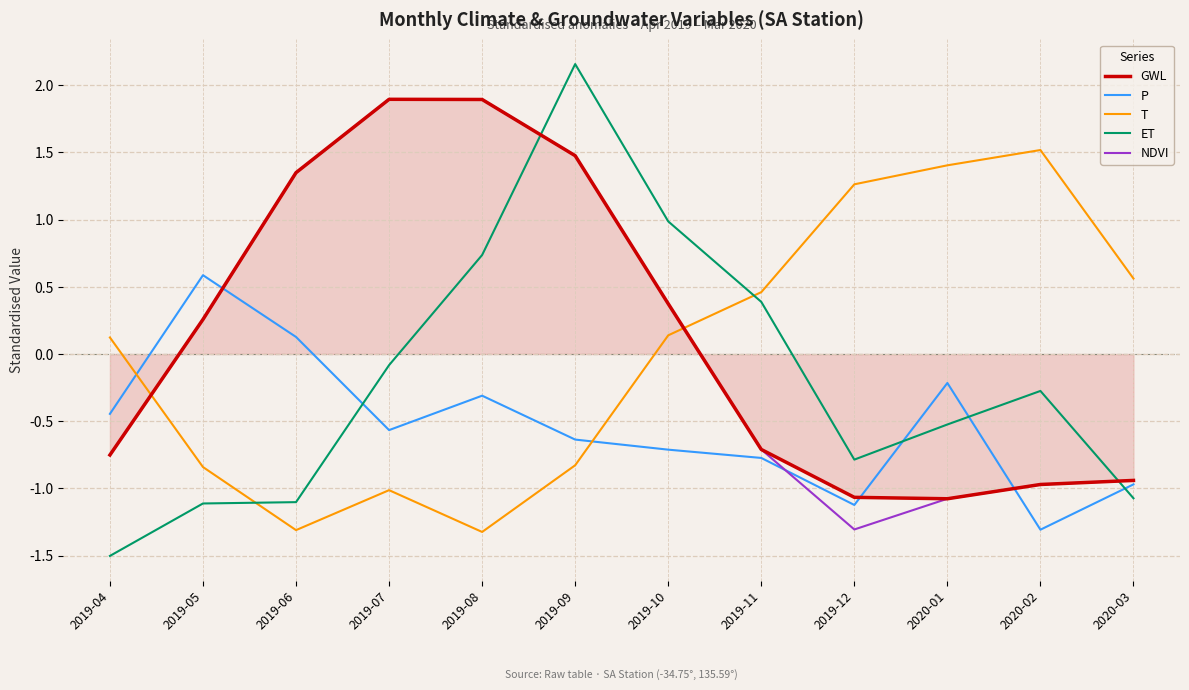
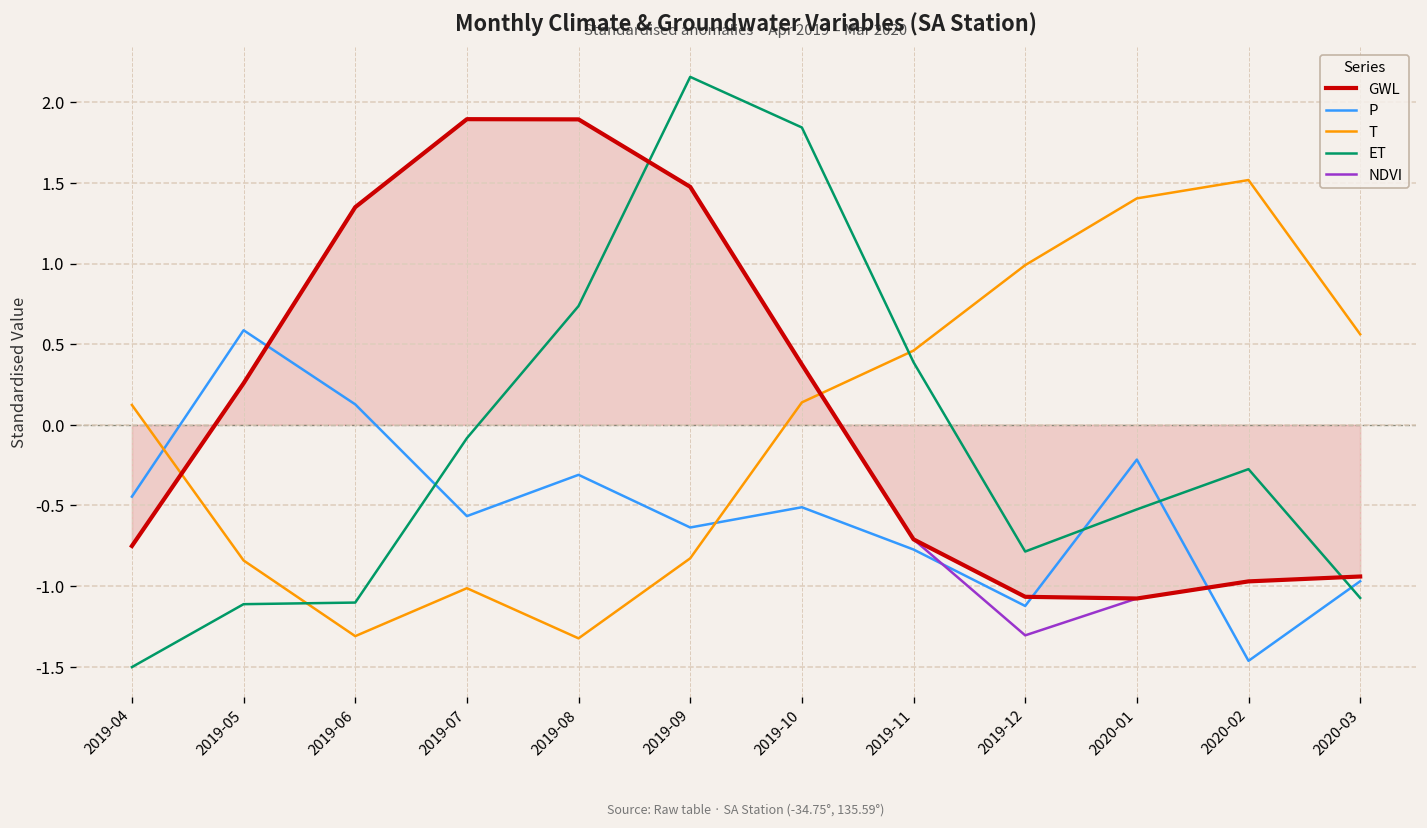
  {
    "P": {
      "2019-04": -0.45,
      "2019-05": 0.59,
      "2019-06": 0.13,
      "2019-07": -0.57,
      "2019-08": -0.31,
      "2019-09": -0.64,
-     "2019-10": -0.71,
+     "2019-10": -0.51,
      "2019-11": -0.77,
      "2019-12": -1.12,
      "2020-01": -0.22,
-     "2020-02": -1.31,
+     "2020-02": -1.46,
      "2020-03": -0.97
    },
    "T": {
      "2019-04": 0.12,
      "2019-05": -0.84,
      "2019-06": -1.31,
      "2019-07": -1.01,
      "2019-08": -1.32,
      "2019-09": -0.83,
      "2019-10": 0.14,
      "2019-11": 0.46,
-     "2019-12": 1.26,
+     "2019-12": 0.99,
      "2020-01": 1.40,
      "2020-02": 1.52,
      "2020-03": 0.56
    },
    "ET": {
      "2019-04": -1.50,
      "2019-05": -1.11,
      "2019-06": -1.10,
      "2019-07": -0.08,
      "2019-08": 0.74,
      "2019-09": 2.16,
-     "2019-10": 0.99,
+     "2019-10": 1.84,
      "2019-11": 0.39,
      "2019-12": -0.79,
      "2020-01": -0.52,
      "2020-02": -0.27,
      "2020-03": -1.07
    },
    "NDVI": {
      "2019-12": -1.31
    }
  }
